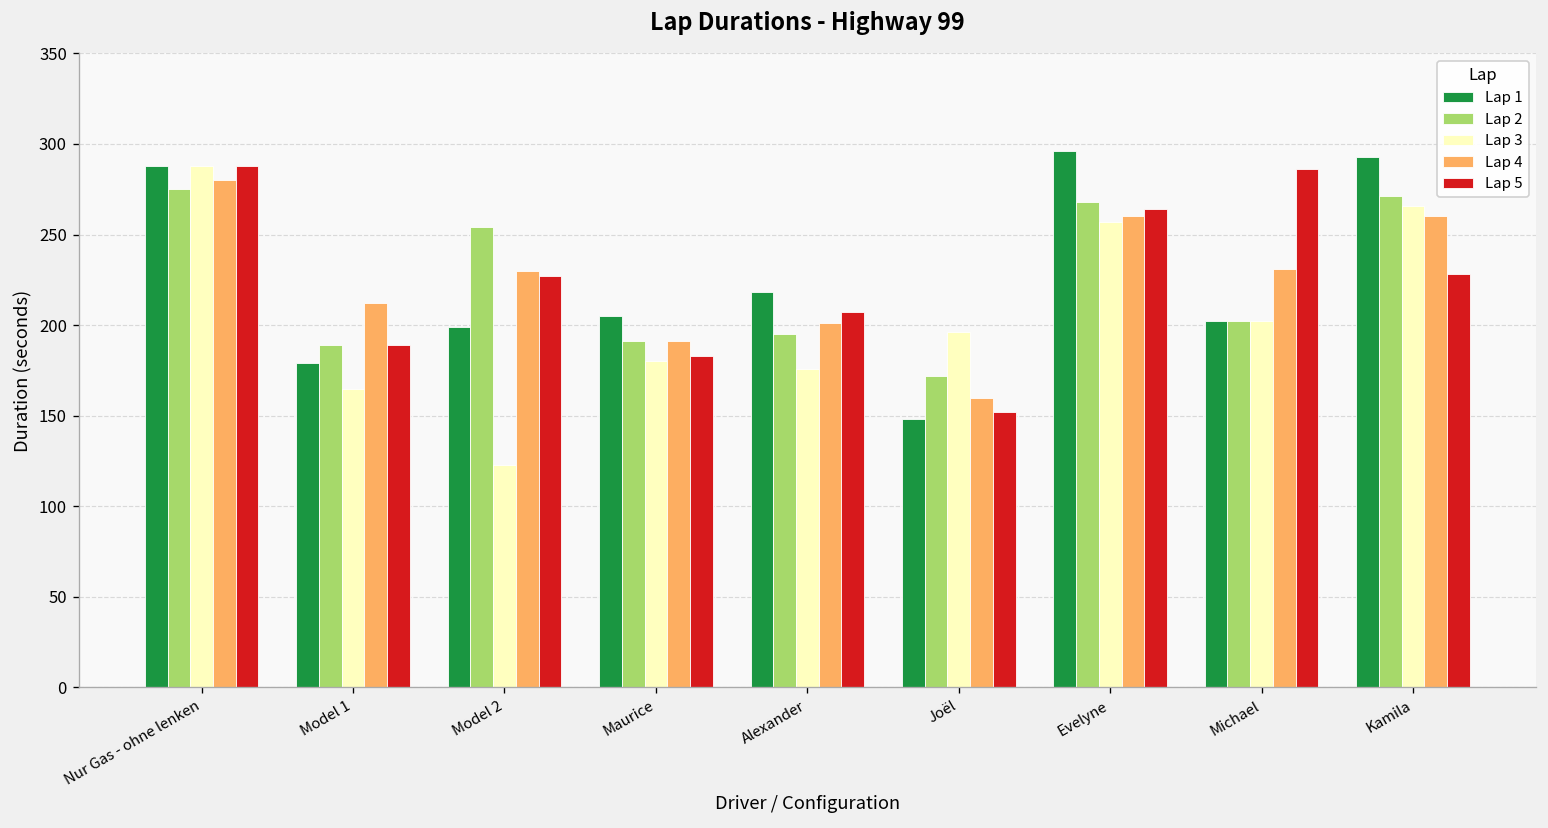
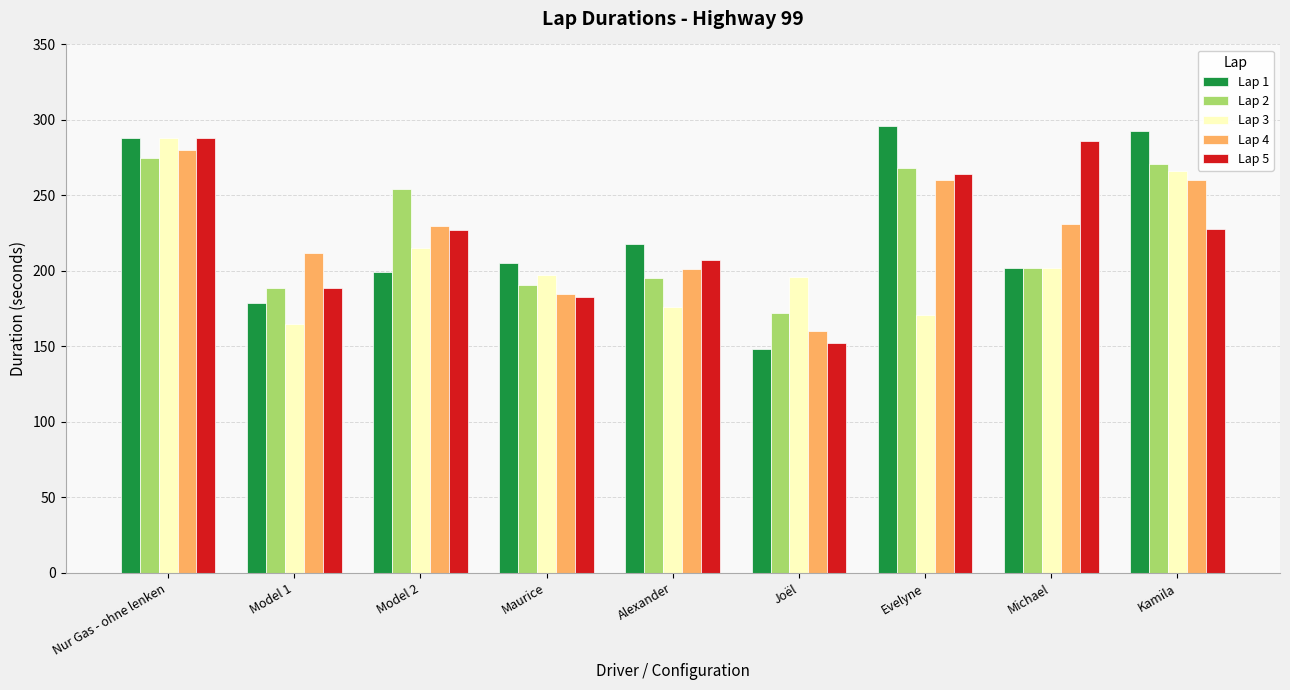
  {
    "Lap 1": {
      "Nur Gas - ohne lenken": 288,
      "Model 1": 179,
      "Model 2": 199,
      "Maurice": 205,
      "Alexander": 218,
      "Joël": 148,
      "Evelyne": 296,
      "Michael": 202,
      "Kamila": 293
    },
    "Lap 2": {
      "Nur Gas - ohne lenken": 275,
      "Model 1": 189,
      "Model 2": 254,
      "Maurice": 191,
      "Alexander": 195,
      "Joël": 172,
      "Evelyne": 268,
      "Michael": 202,
      "Kamila": 271
    },
    "Lap 3": {
      "Nur Gas - ohne lenken": 288,
      "Model 1": 165,
-     "Model 2": 123,
-     "Maurice": 180,
+     "Model 2": 215,
+     "Maurice": 197,
      "Alexander": 176,
      "Joël": 196,
-     "Evelyne": 257,
+     "Evelyne": 171,
      "Michael": 202,
      "Kamila": 266
    },
    "Lap 4": {
      "Nur Gas - ohne lenken": 280,
      "Model 1": 212,
      "Model 2": 230,
-     "Maurice": 191,
+     "Maurice": 185,
      "Alexander": 201,
      "Joël": 160,
      "Evelyne": 260,
      "Michael": 231,
      "Kamila": 260
    },
    "Lap 5": {
      "Nur Gas - ohne lenken": 288,
      "Model 1": 189,
      "Model 2": 227,
      "Maurice": 183,
      "Alexander": 207,
      "Joël": 152,
      "Evelyne": 264,
      "Michael": 286,
      "Kamila": 228
    }
  }
